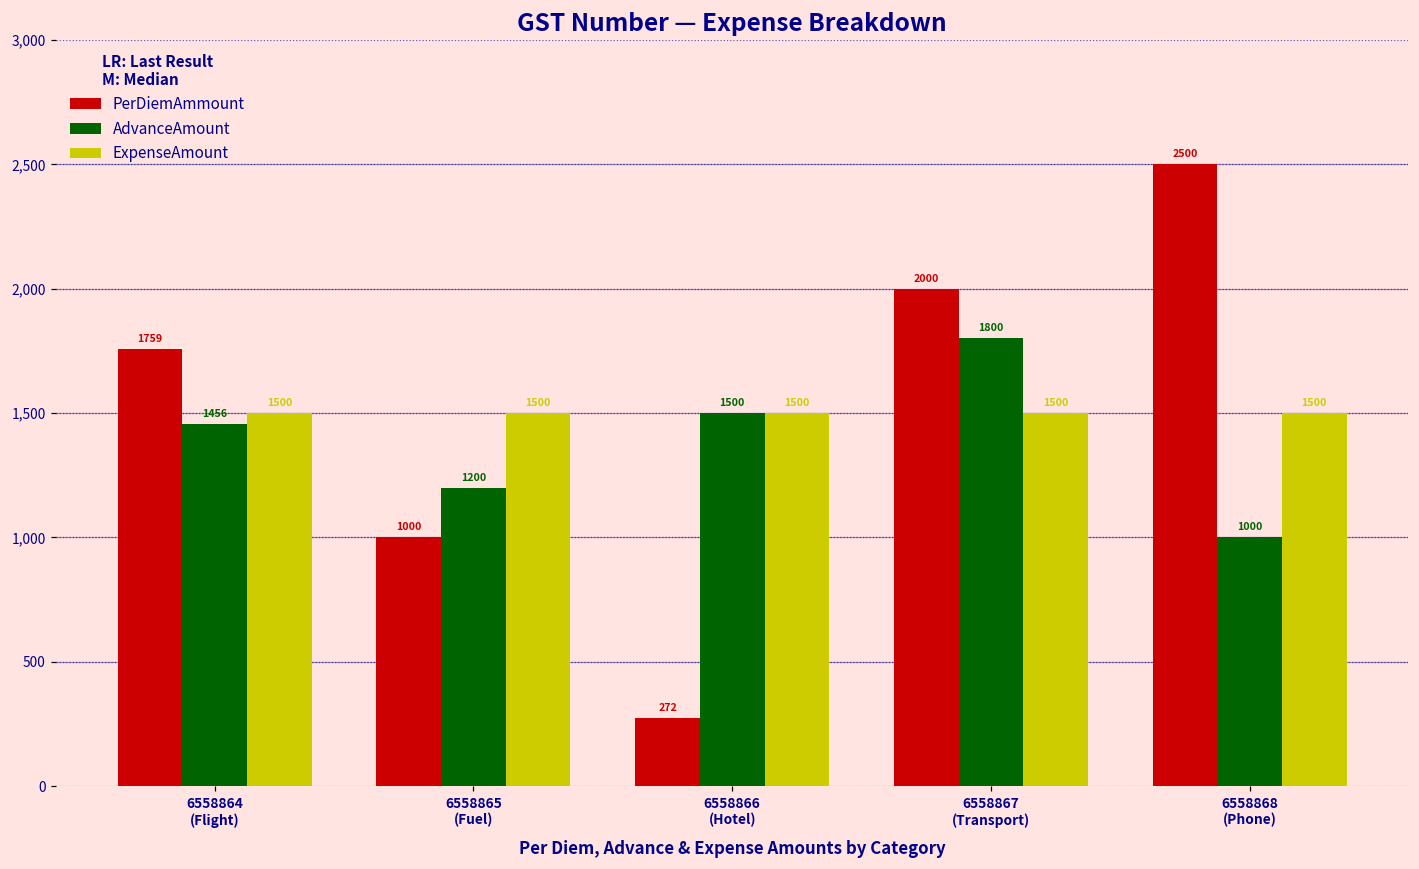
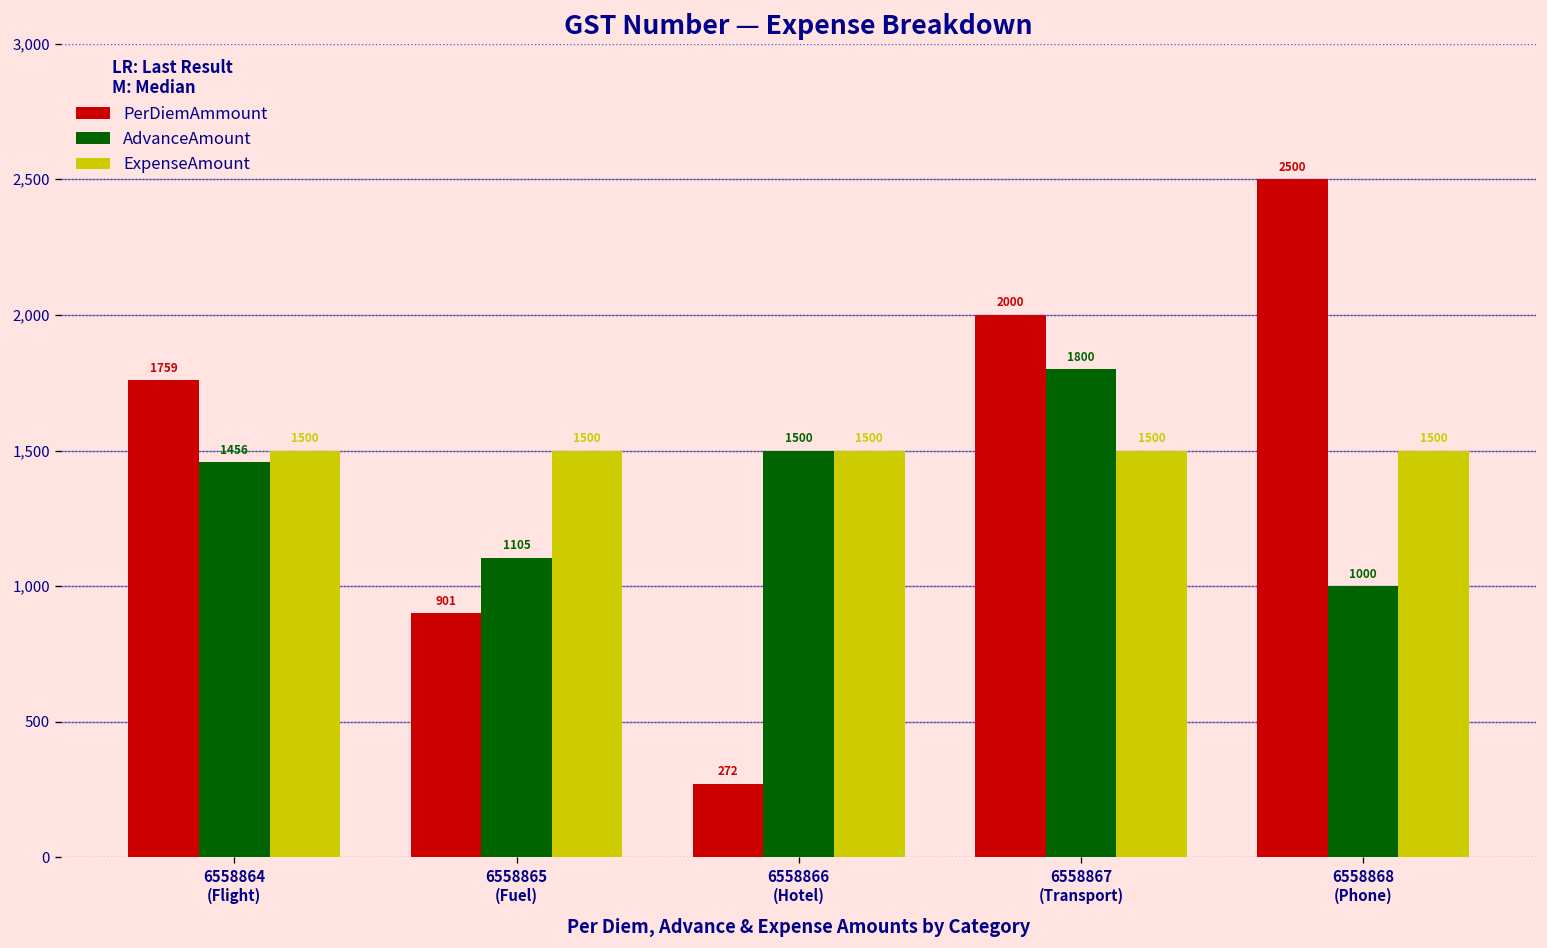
  {
    "PerDiemAmmount": {
      "6558864 (Flight)": 1759,
-     "6558865 (Fuel)": 1000,
+     "6558865 (Fuel)": 901,
      "6558866 (Hotel)": 272,
      "6558867 (Transport)": 2000,
      "6558868 (Phone)": 2500
    },
    "AdvanceAmount": {
      "6558864 (Flight)": 1456,
-     "6558865 (Fuel)": 1200,
+     "6558865 (Fuel)": 1105,
      "6558866 (Hotel)": 1500,
      "6558867 (Transport)": 1800,
      "6558868 (Phone)": 1000
    },
    "ExpenseAmount": {
      "6558864 (Flight)": 1500,
      "6558865 (Fuel)": 1500,
      "6558866 (Hotel)": 1500,
      "6558867 (Transport)": 1500,
      "6558868 (Phone)": 1500
    }
  }
